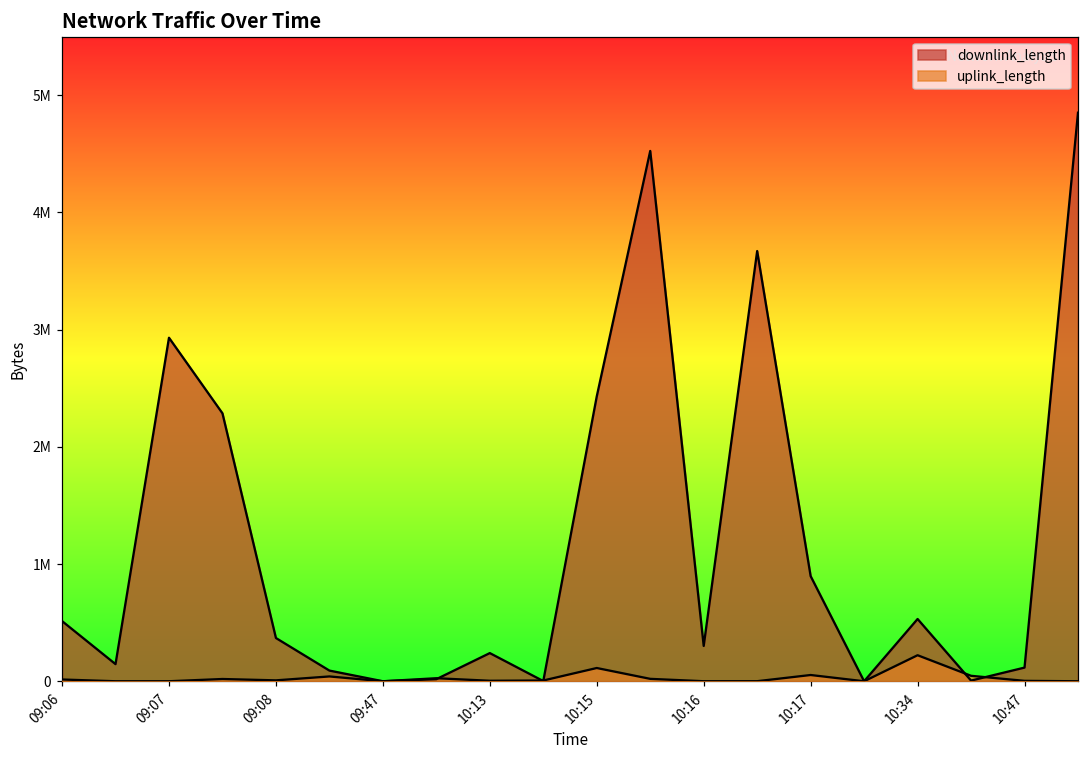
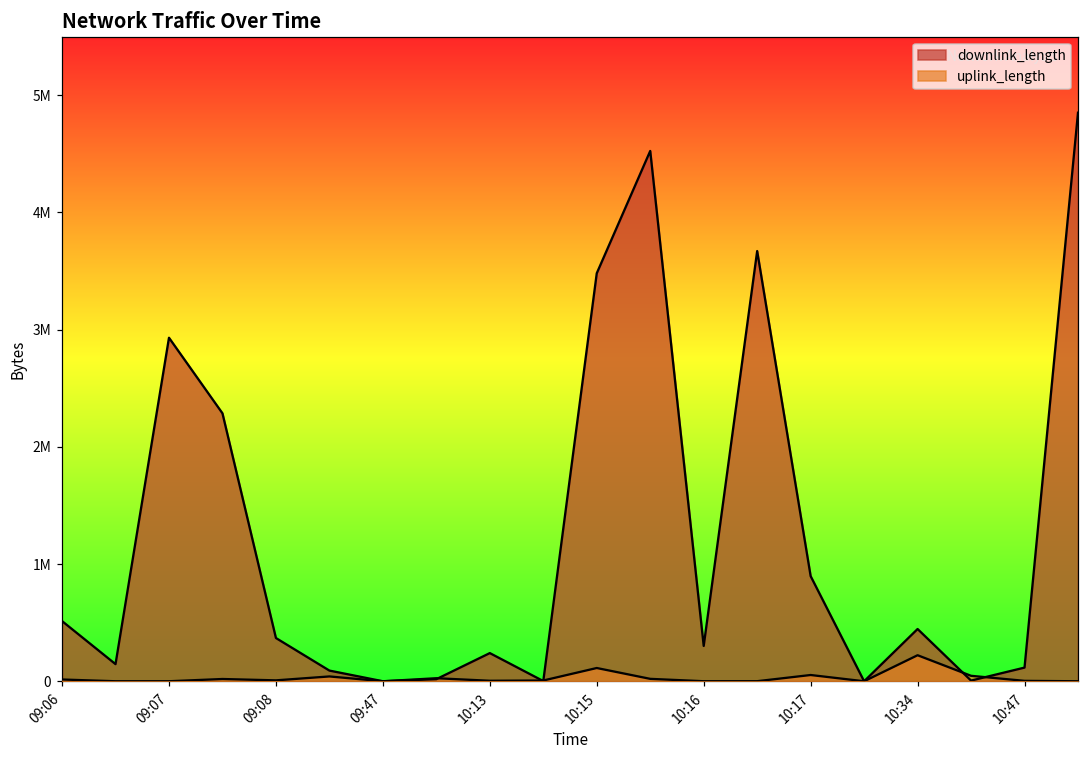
  {
    "downlink_length": {
-     "10:15": 2430000,
-     "10:34": 530000
+     "10:15": 3480000,
+     "10:34": 450000
    },
    "uplink_length": {
      "10:15": 110000,
      "10:34": 220000
    }
  }
